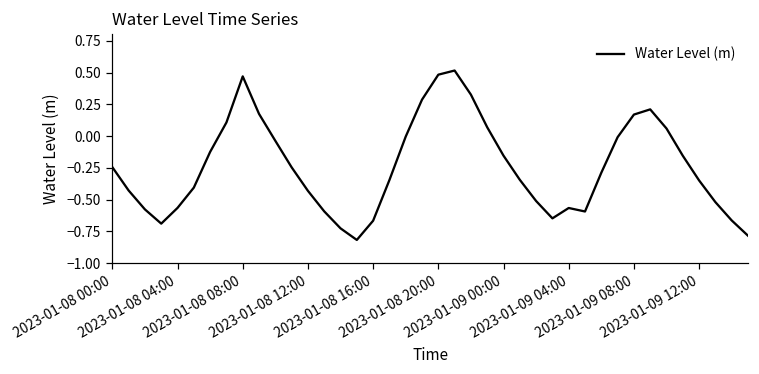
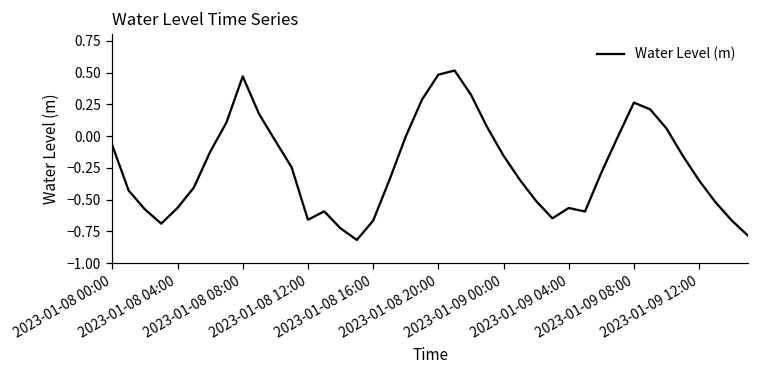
  {
-   "2023-01-08 00:00": -0.24,
+   "2023-01-08 00:00": -0.07,
    "2023-01-08 04:00": -0.56,
    "2023-01-08 08:00": 0.47,
-   "2023-01-08 12:00": -0.43,
+   "2023-01-08 12:00": -0.66,
    "2023-01-08 16:00": -0.67,
    "2023-01-08 20:00": 0.48,
    "2023-01-09 00:00": -0.15,
    "2023-01-09 04:00": -0.57,
-   "2023-01-09 08:00": 0.17,
+   "2023-01-09 08:00": 0.26,
    "2023-01-09 12:00": -0.35
  }
